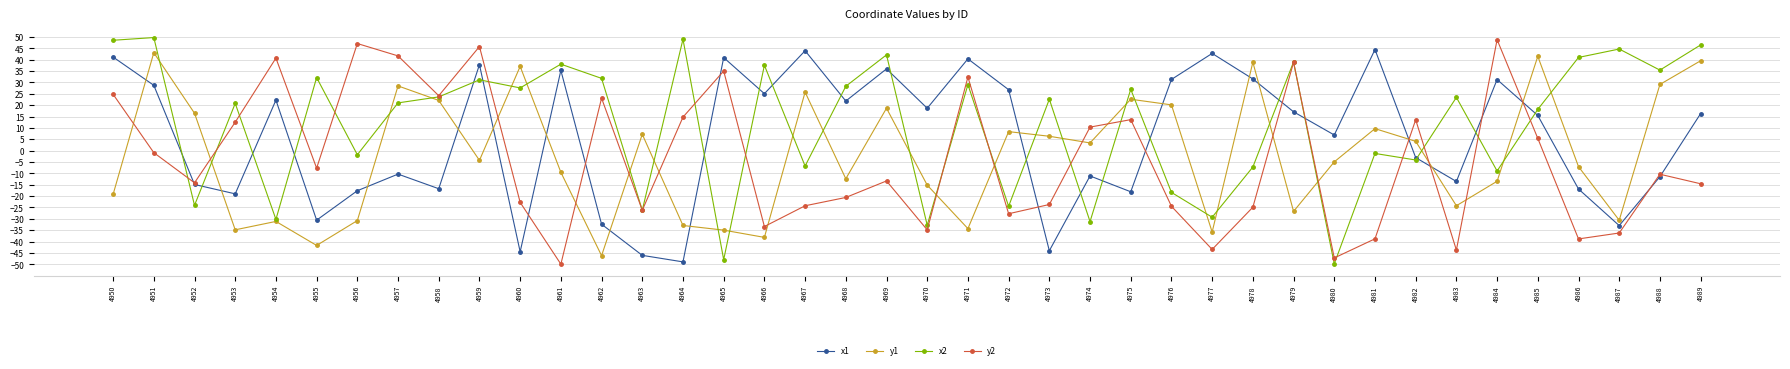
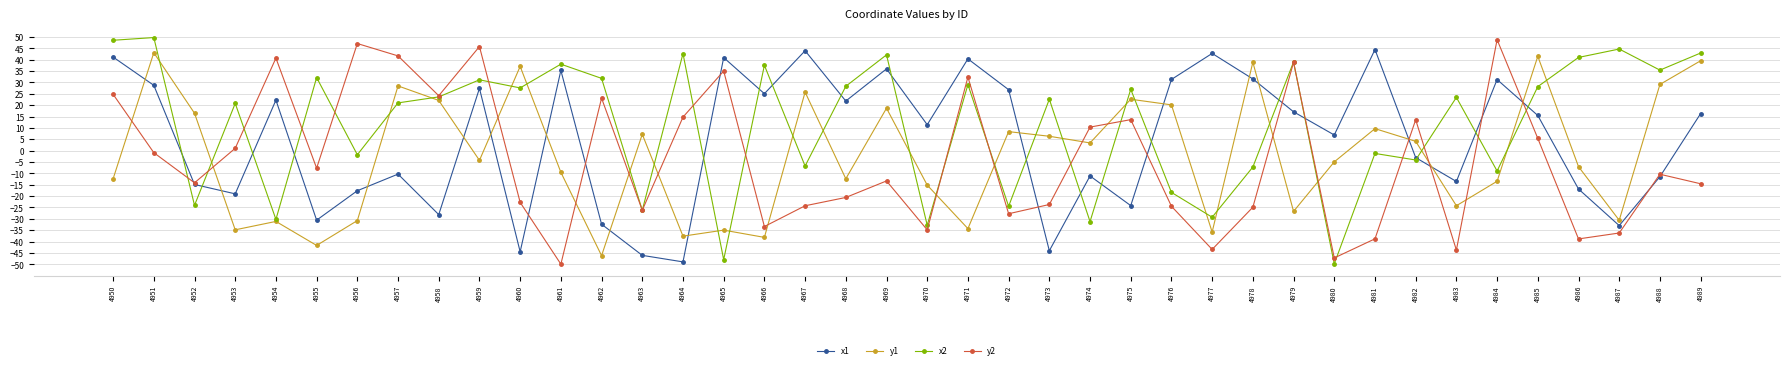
  {
    "x1": {
      "4950": 41,
      "4951": 29,
      "4953": -19,
      "4954": 22,
      "4955": -31,
      "4956": -18,
      "4957": -10,
-     "4958": -17,
-     "4959": 38,
+     "4958": -28,
+     "4959": 27,
      "4960": -44,
      "4961": 35,
      "4962": -32,
      "4963": -46,
      "4964": -49,
      "4965": 41,
      "4966": 25,
      "4967": 44,
      "4968": 22,
      "4969": 36,
-     "4970": 19,
+     "4970": 11,
      "4971": 40,
      "4972": 27,
      "4973": -44,
      "4974": -11,
-     "4975": -18,
+     "4975": -24,
      "4976": 31,
      "4977": 43,
      "4978": 32,
      "4979": 17,
      "4980": 7,
      "4981": 44,
      "4983": -14,
      "4984": 31,
      "4985": 15,
      "4986": -17,
      "4987": -33,
      "4989": 16
    },
    "y1": {
-     "4950": -19,
+     "4950": -12,
      "4951": 43,
      "4952": 16,
      "4953": -35,
      "4955": -42,
      "4956": -31,
      "4957": 28,
      "4958": 22,
      "4959": -4,
      "4960": 37,
      "4961": -10,
      "4962": -46,
      "4963": 7,
-     "4964": -33,
+     "4964": -38,
      "4965": -35,
      "4966": -38,
      "4967": 26,
      "4968": -12,
      "4969": 19,
      "4970": -15,
      "4971": -34,
      "4972": 8,
      "4973": 6,
      "4974": 3,
      "4975": 23,
      "4976": 20,
      "4977": -36,
      "4978": 39,
      "4979": -27,
      "4980": -5,
      "4981": 10,
      "4982": 4,
      "4983": -24,
      "4984": -13,
      "4985": 41,
      "4986": -7,
      "4987": -31,
      "4988": 29,
      "4989": 40
    },
    "x2": {
      "4950": 49,
      "4951": 50,
      "4952": -24,
      "4953": 21,
      "4955": 32,
      "4956": -2,
      "4957": 21,
      "4959": 31,
      "4960": 28,
      "4961": 38,
      "4962": 32,
-     "4964": 49,
+     "4964": 43,
      "4965": -48,
      "4966": 38,
      "4967": -7,
      "4968": 28,
      "4969": 42,
      "4970": -33,
      "4971": 29,
      "4972": -24,
      "4973": 23,
      "4974": -31,
      "4975": 27,
      "4976": -18,
      "4977": -29,
      "4978": -7,
      "4980": -50,
      "4981": -1,
      "4983": 23,
      "4984": -9,
-     "4985": 18,
+     "4985": 28,
      "4986": 41,
      "4987": 45,
      "4988": 35,
-     "4989": 46
+     "4989": 43
    },
    "y2": {
      "4950": 25,
      "4951": -1,
-     "4953": 13,
+     "4953": 1,
      "4954": 41,
      "4955": -8,
      "4956": 47,
      "4957": 42,
      "4959": 46,
      "4960": -23,
      "4961": -50,
      "4962": 23,
      "4964": 15,
      "4965": 35,
      "4966": -33,
      "4967": -24,
      "4968": -21,
      "4969": -13,
      "4970": -35,
      "4971": 32,
      "4972": -28,
      "4973": -24,
      "4974": 10,
      "4975": 14,
      "4976": -24,
      "4977": -43,
      "4978": -25,
      "4980": -47,
      "4981": -39,
      "4982": 14,
      "4983": -44,
      "4984": 49,
      "4985": 5,
      "4986": -39,
      "4987": -36,
      "4989": -15
    }
  }
